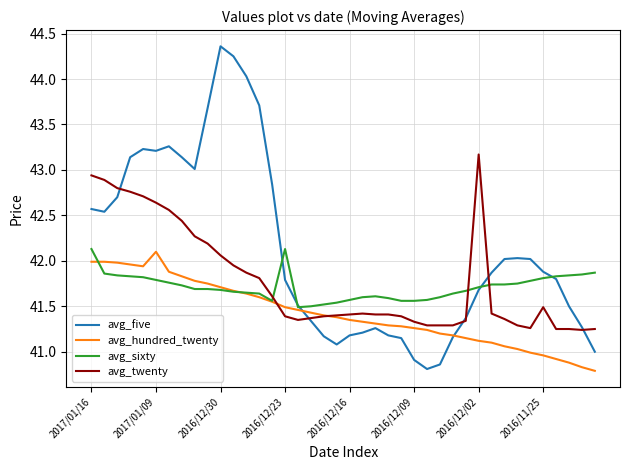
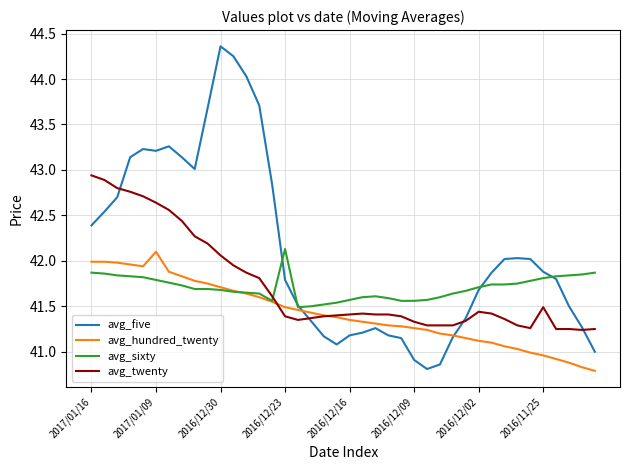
  {
    "avg_five": {
-     "2017/01/16": 42.6,
+     "2017/01/16": 42.4,
      "2017/01/09": 43.2,
      "2016/12/30": 44.4,
      "2016/12/23": 41.8,
      "2016/12/16": 41.2,
      "2016/12/09": 40.9,
      "2016/12/02": 41.7,
      "2016/11/25": 41.9
    },
    "avg_hundred_twenty": {
      "2017/01/16": 42.0,
      "2017/01/09": 42.1,
      "2016/12/30": 41.7,
      "2016/12/23": 41.5,
      "2016/12/16": 41.4,
      "2016/12/09": 41.3,
      "2016/12/02": 41.1,
      "2016/11/25": 41.0
    },
    "avg_sixty": {
-     "2017/01/16": 42.1,
+     "2017/01/16": 41.9,
      "2017/01/09": 41.8,
      "2016/12/30": 41.7,
      "2016/12/23": 42.1,
      "2016/12/16": 41.6,
      "2016/12/09": 41.6,
      "2016/12/02": 41.7,
      "2016/11/25": 41.8
    },
    "avg_twenty": {
      "2017/01/16": 42.9,
      "2017/01/09": 42.6,
      "2016/12/30": 42.1,
      "2016/12/23": 41.4,
      "2016/12/16": 41.4,
      "2016/12/09": 41.3,
-     "2016/12/02": 43.2,
+     "2016/12/02": 41.4,
      "2016/11/25": 41.5
    }
  }
